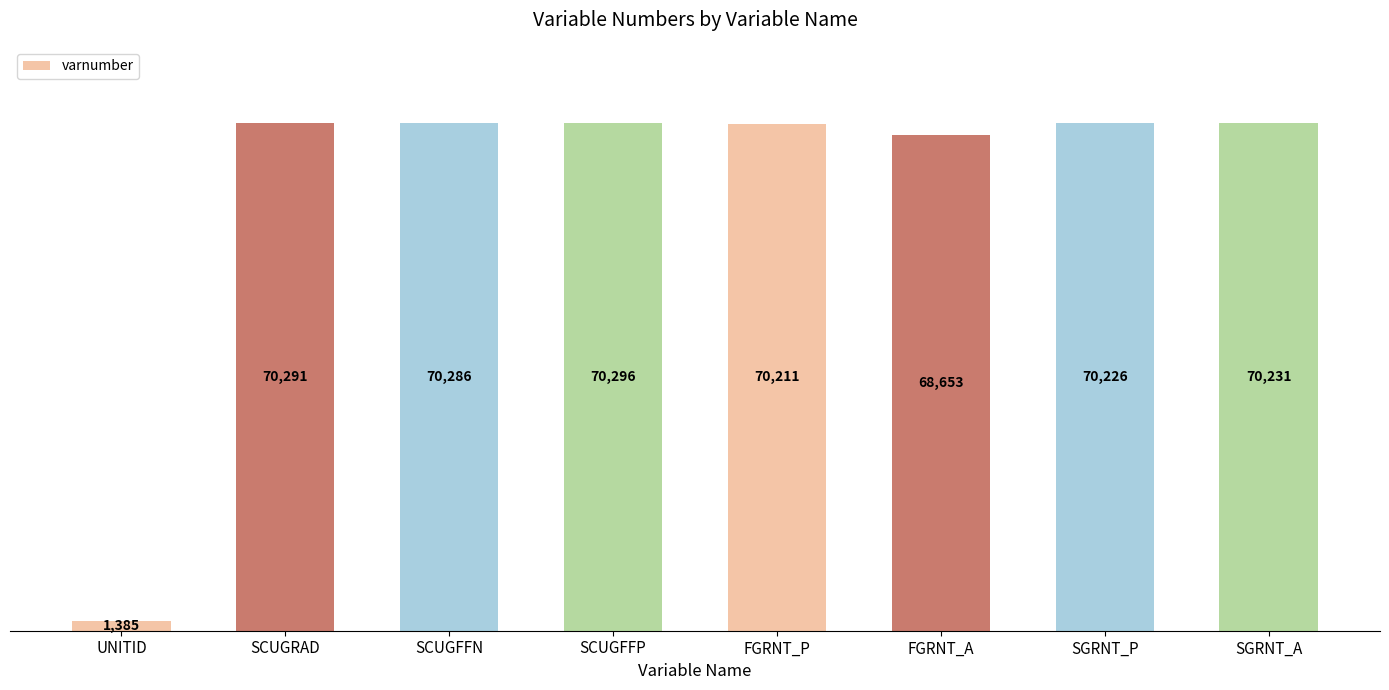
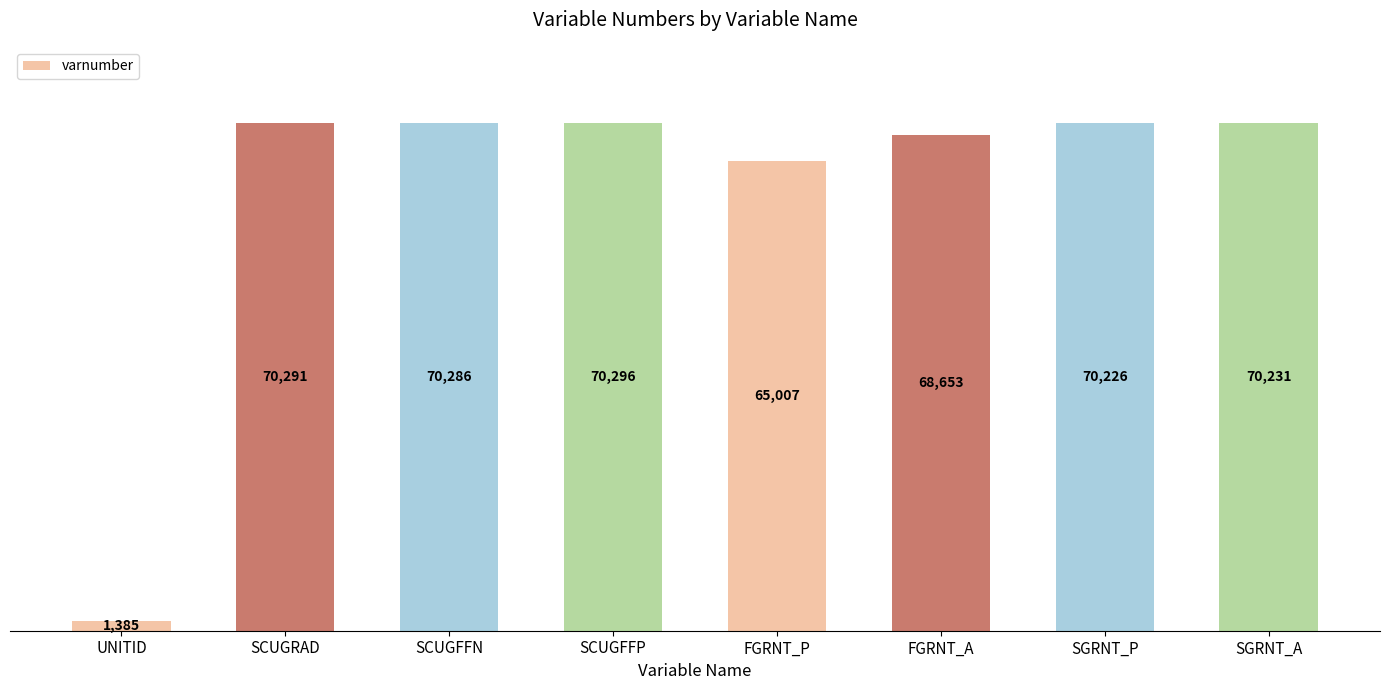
  {
    "UNITID": "1,385",
    "SCUGRAD": "70,291",
    "SCUGFFN": "70,286",
    "SCUGFFP": "70,296",
-   "FGRNT_P": "70,211",
+   "FGRNT_P": "65,007",
    "FGRNT_A": "68,653",
    "SGRNT_P": "70,226",
    "SGRNT_A": "70,231"
  }
